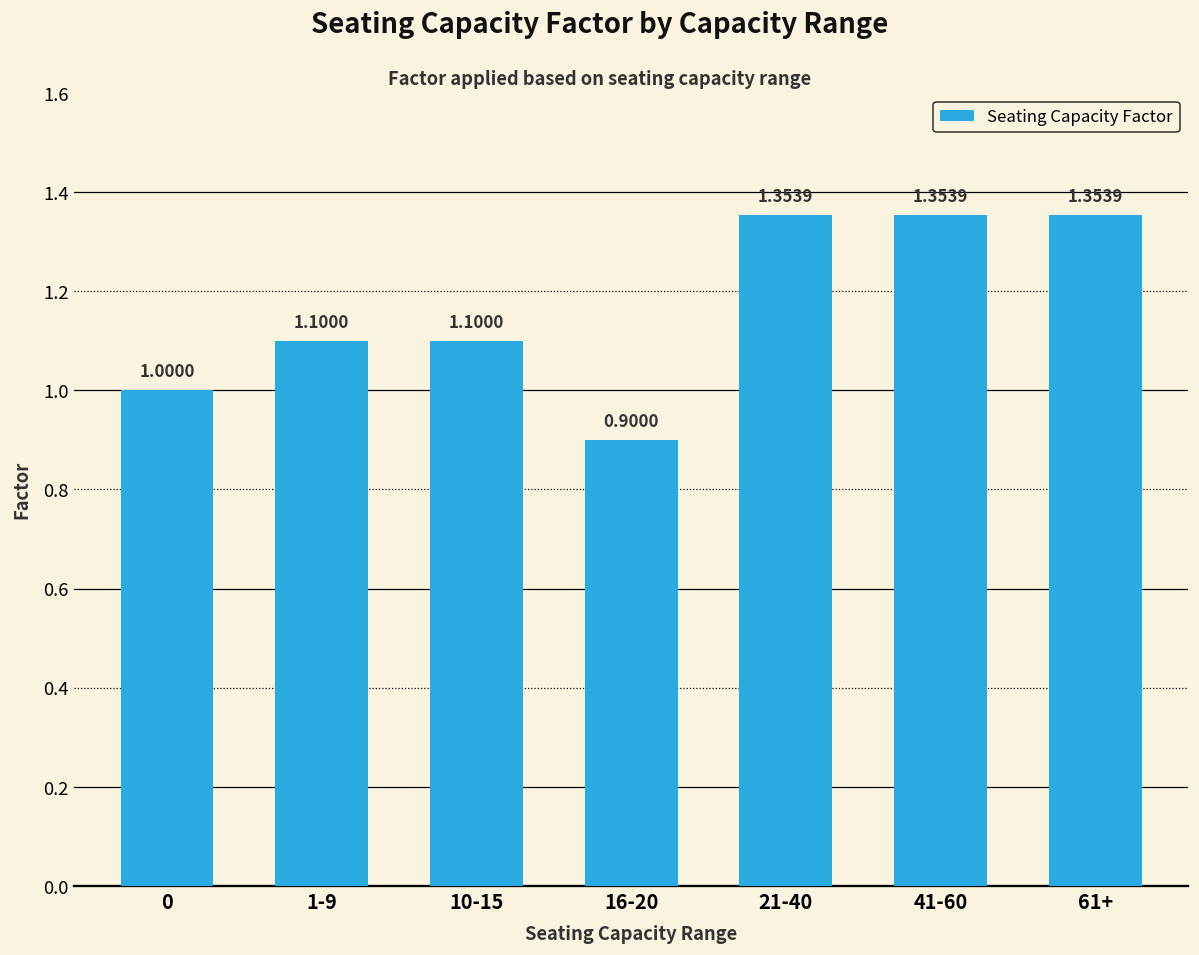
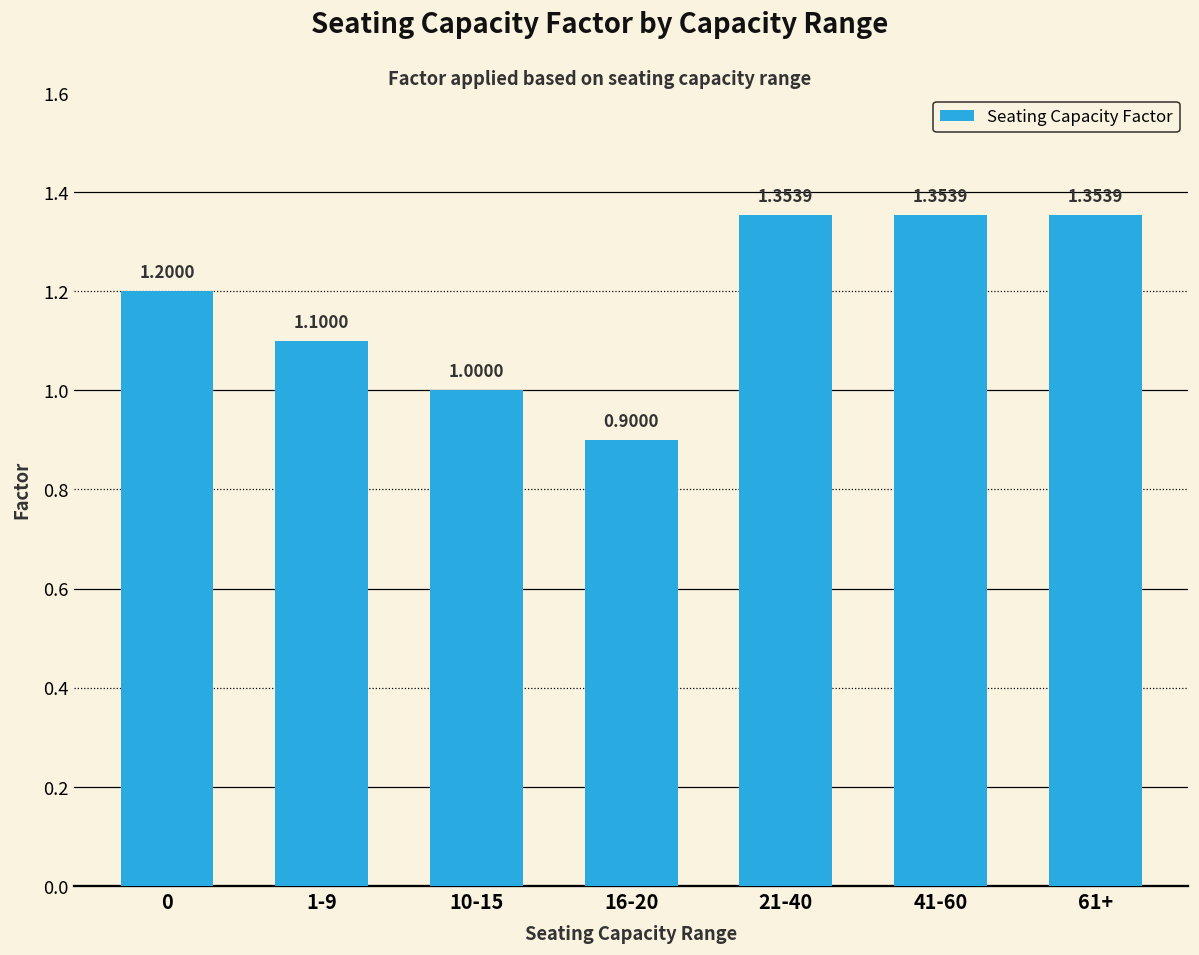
  {
-   "0": 1.0000,
+   "0": 1.2000,
    "1-9": 1.1000,
-   "10-15": 1.1000,
+   "10-15": 1.0000,
    "16-20": 0.9000,
    "21-40": 1.3539,
    "41-60": 1.3539,
    "61+": 1.3539
  }
